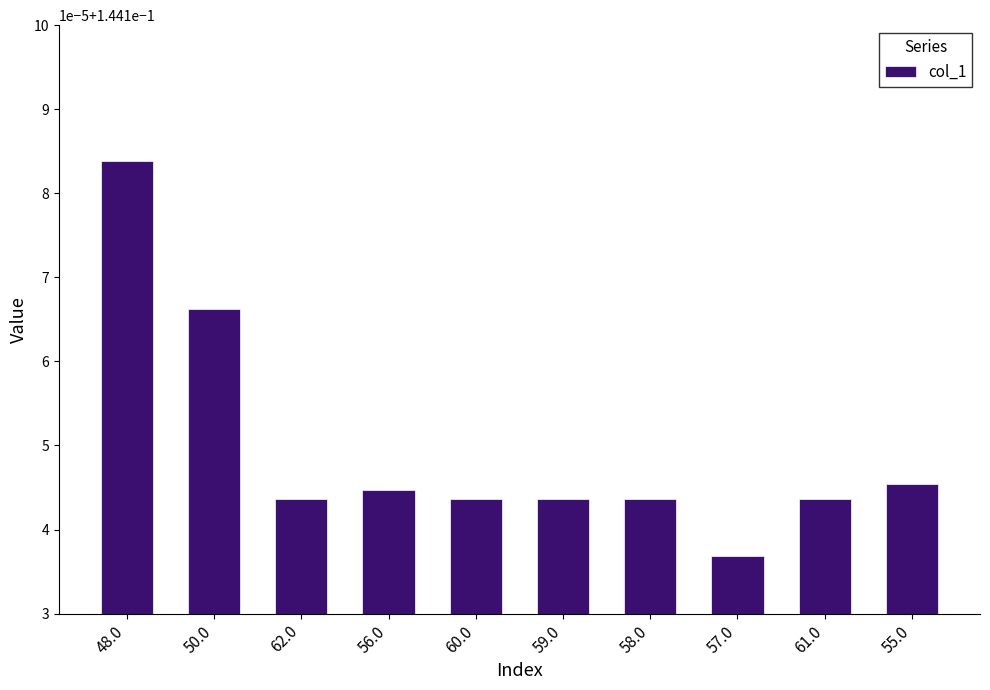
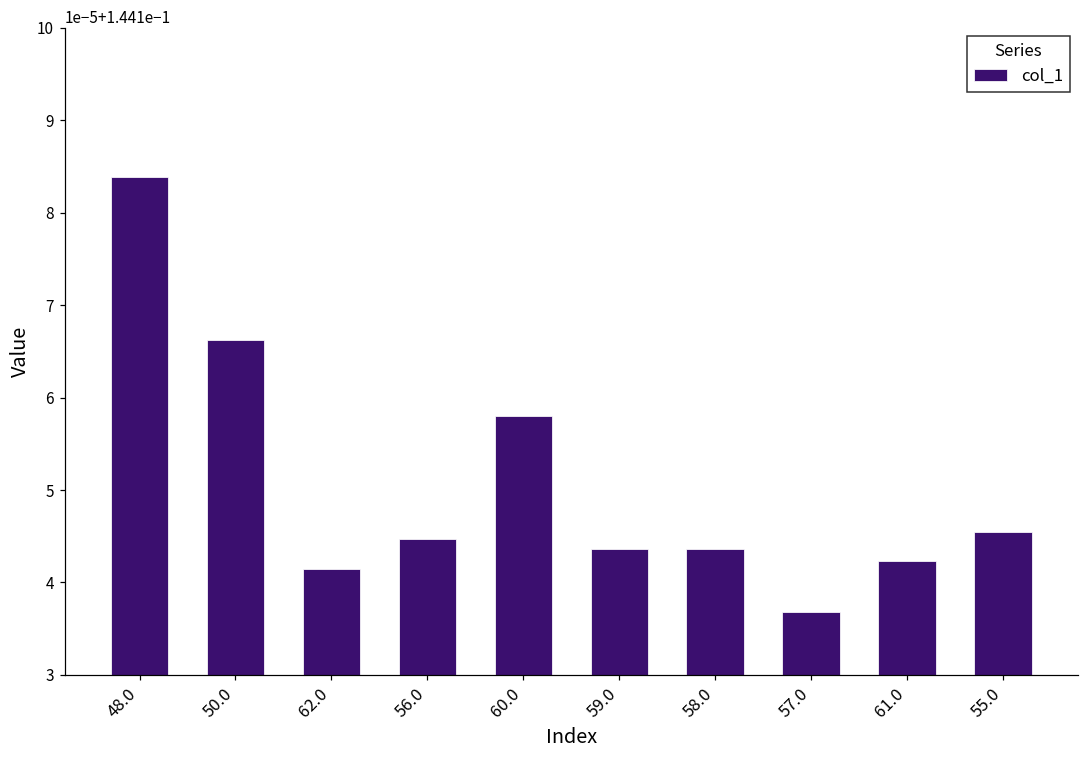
  {
    "48.0": 0.144184,
    "50.0": 0.144166,
-   "62.0": 0.144144,
+   "62.0": 0.144141,
    "56.0": 0.144145,
-   "60.0": 0.144144,
+   "60.0": 0.144158,
    "59.0": 0.144144,
    "58.0": 0.144144,
    "57.0": 0.144137,
-   "61.0": 0.144144,
+   "61.0": 0.144142,
    "55.0": 0.144145
  }
